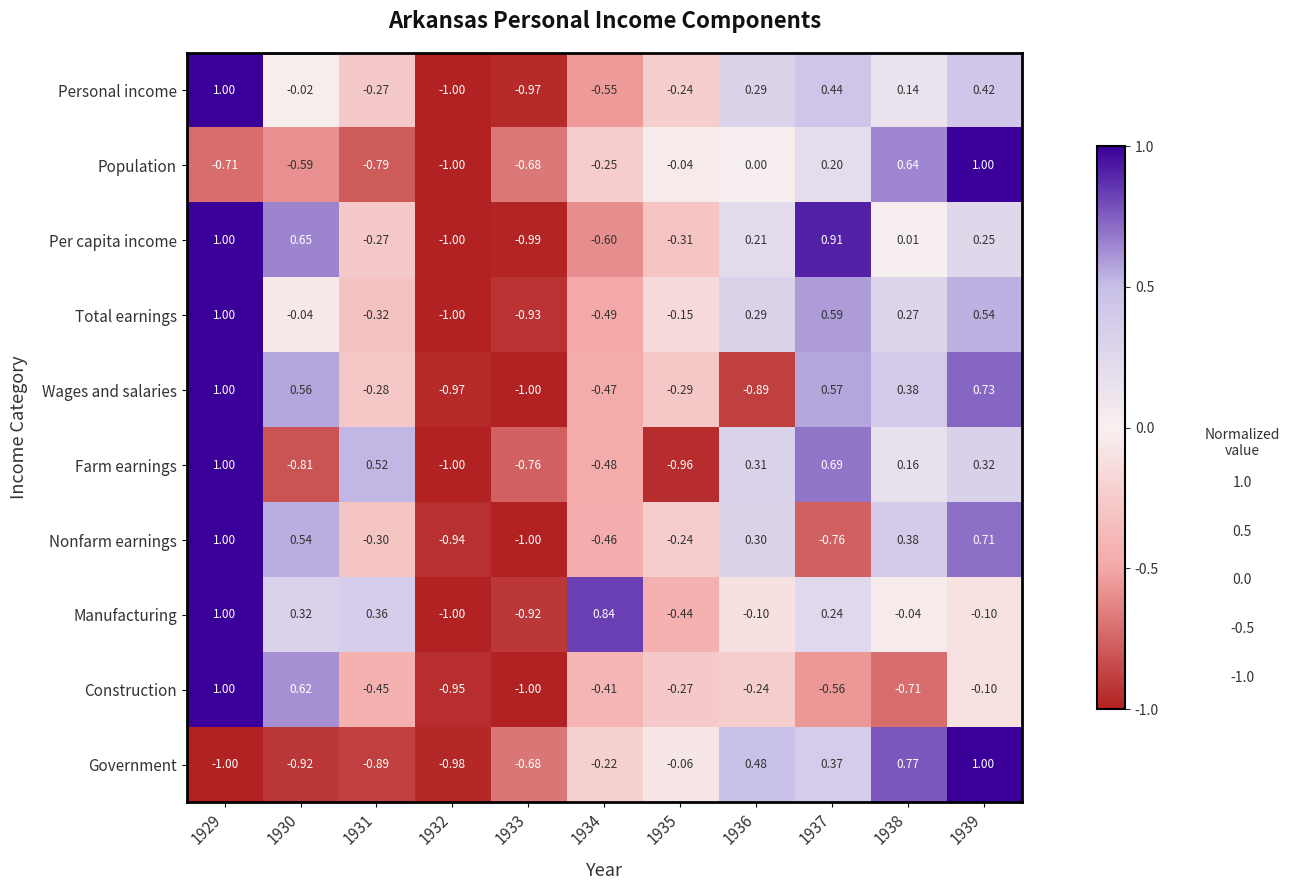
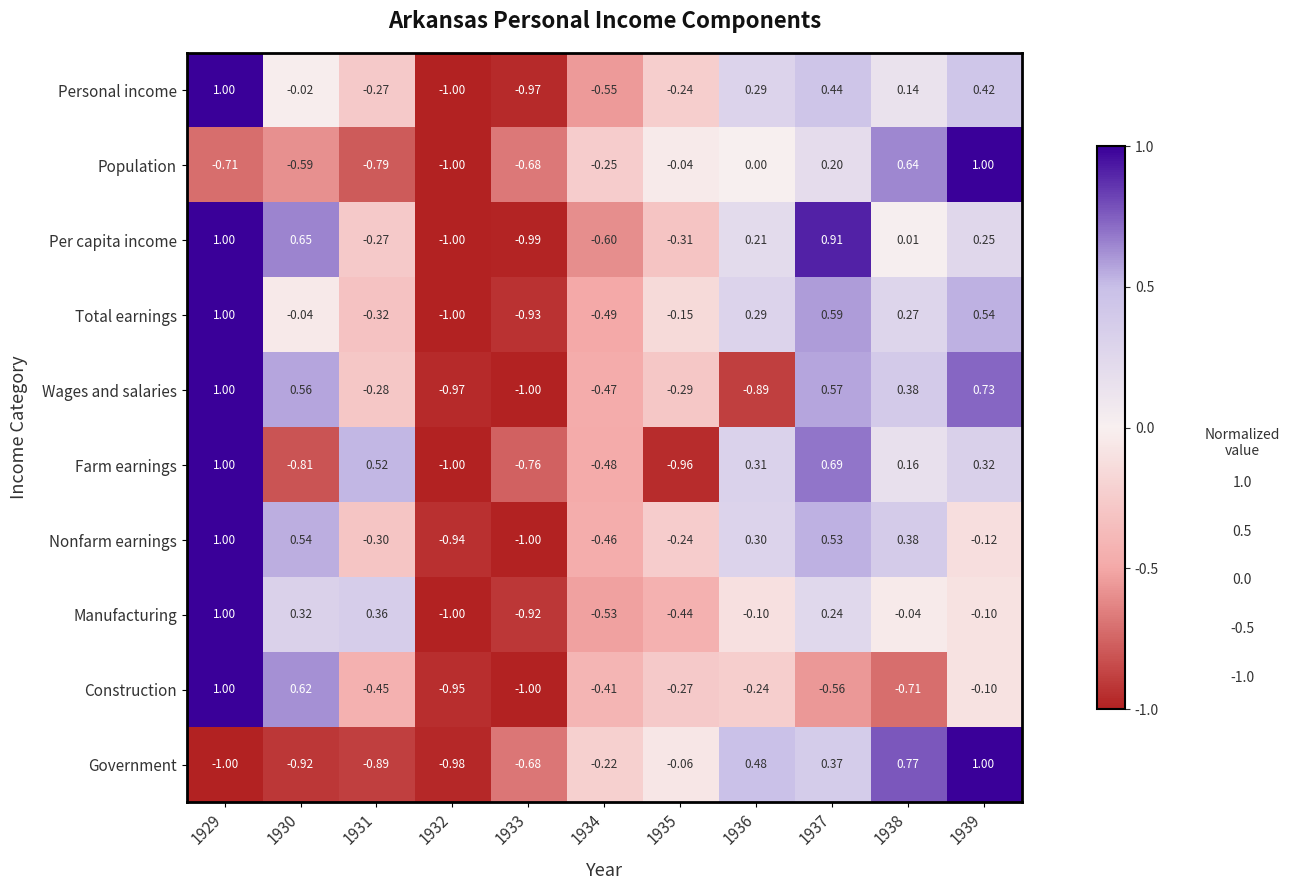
  {
    "Personal income": {
      "1929": 1.00,
      "1930": -0.02,
      "1931": -0.27,
      "1932": -1.00,
      "1933": -0.97,
      "1934": -0.55,
      "1935": -0.24,
      "1936": 0.29,
      "1937": 0.44,
      "1938": 0.14,
      "1939": 0.42
    },
    "Population": {
      "1929": -0.71,
      "1930": -0.59,
      "1931": -0.79,
      "1932": -1.00,
      "1933": -0.68,
      "1934": -0.25,
      "1935": -0.04,
      "1936": 0.00,
      "1937": 0.20,
      "1938": 0.64,
      "1939": 1.00
    },
    "Per capita income": {
      "1929": 1.00,
      "1930": 0.65,
      "1931": -0.27,
      "1932": -1.00,
      "1933": -0.99,
      "1934": -0.60,
      "1935": -0.31,
      "1936": 0.21,
      "1937": 0.91,
      "1938": 0.01,
      "1939": 0.25
    },
    "Total earnings": {
      "1929": 1.00,
      "1930": -0.04,
      "1931": -0.32,
      "1932": -1.00,
      "1933": -0.93,
      "1934": -0.49,
      "1935": -0.15,
      "1936": 0.29,
      "1937": 0.59,
      "1938": 0.27,
      "1939": 0.54
    },
    "Wages and salaries": {
      "1929": 1.00,
      "1930": 0.56,
      "1931": -0.28,
      "1932": -0.97,
      "1933": -1.00,
      "1934": -0.47,
      "1935": -0.29,
      "1936": -0.89,
      "1937": 0.57,
      "1938": 0.38,
      "1939": 0.73
    },
    "Farm earnings": {
      "1929": 1.00,
      "1930": -0.81,
      "1931": 0.52,
      "1932": -1.00,
      "1933": -0.76,
      "1934": -0.48,
      "1935": -0.96,
      "1936": 0.31,
      "1937": 0.69,
      "1938": 0.16,
      "1939": 0.32
    },
    "Nonfarm earnings": {
      "1929": 1.00,
      "1930": 0.54,
      "1931": -0.30,
      "1932": -0.94,
      "1933": -1.00,
      "1934": -0.46,
      "1935": -0.24,
      "1936": 0.30,
-     "1937": -0.76,
+     "1937": 0.53,
      "1938": 0.38,
-     "1939": 0.71
+     "1939": -0.12
    },
    "Manufacturing": {
      "1929": 1.00,
      "1930": 0.32,
      "1931": 0.36,
      "1932": -1.00,
      "1933": -0.92,
-     "1934": 0.84,
+     "1934": -0.53,
      "1935": -0.44,
      "1936": -0.10,
      "1937": 0.24,
      "1938": -0.04,
      "1939": -0.10
    },
    "Construction": {
      "1929": 1.00,
      "1930": 0.62,
      "1931": -0.45,
      "1932": -0.95,
      "1933": -1.00,
      "1934": -0.41,
      "1935": -0.27,
      "1936": -0.24,
      "1937": -0.56,
      "1938": -0.71,
      "1939": -0.10
    },
    "Government": {
      "1929": -1.00,
      "1930": -0.92,
      "1931": -0.89,
      "1932": -0.98,
      "1933": -0.68,
      "1934": -0.22,
      "1935": -0.06,
      "1936": 0.48,
      "1937": 0.37,
      "1938": 0.77,
      "1939": 1.00
    }
  }
